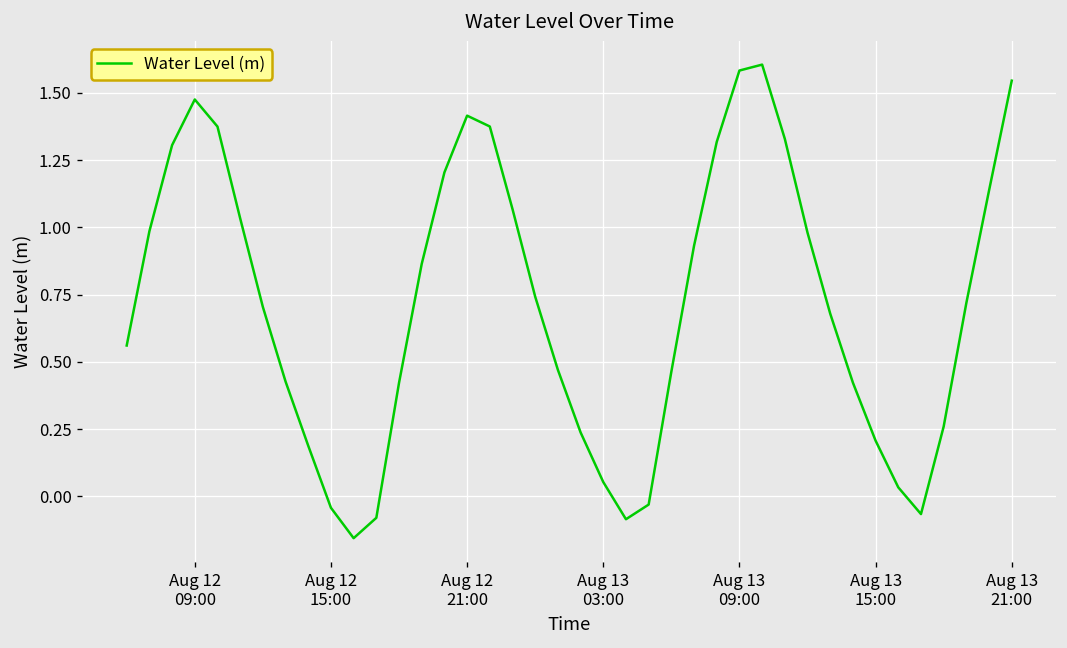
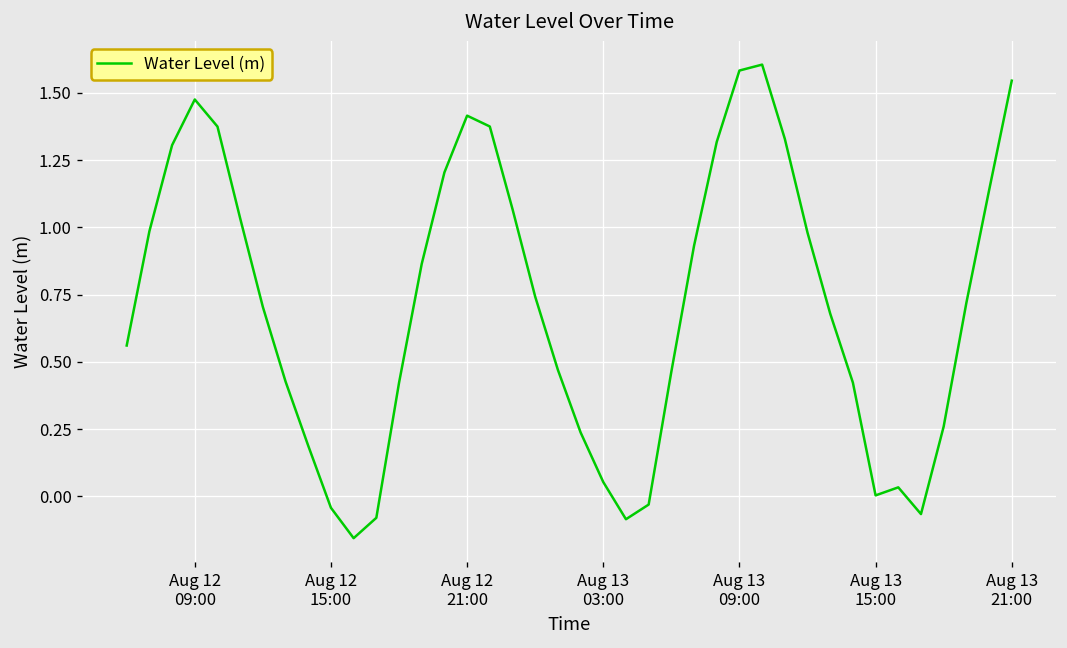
  {
    "Aug 12 09:00": 1.48,
    "Aug 12 15:00": -0.04,
    "Aug 12 21:00": 1.42,
    "Aug 13 03:00": 0.05,
    "Aug 13 09:00": 1.58,
-   "Aug 13 15:00": 0.21,
+   "Aug 13 15:00": 0.00,
    "Aug 13 21:00": 1.55
  }
